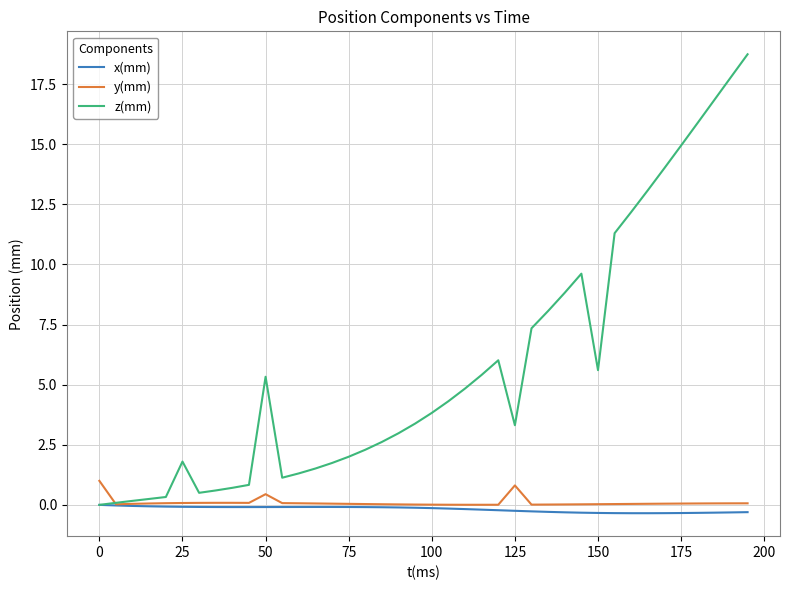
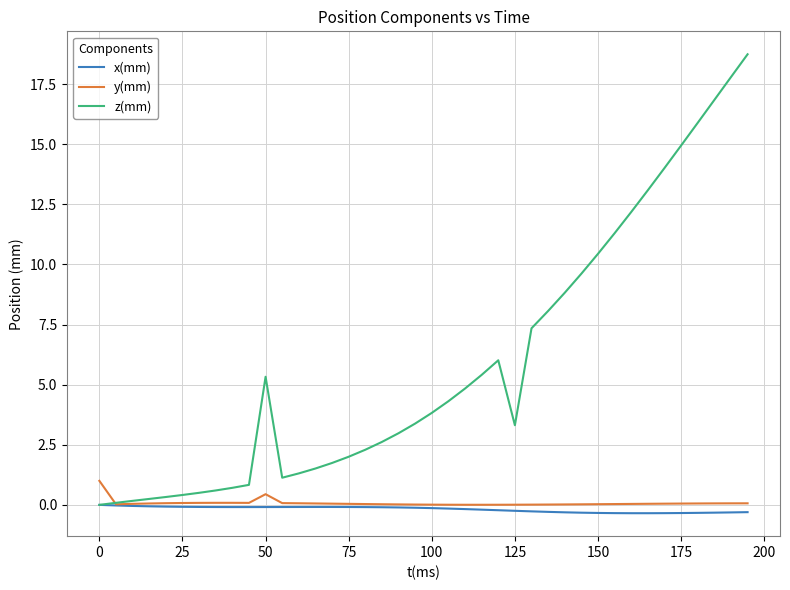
  {
    "x(mm)": {
      "25": -0.1,
      "50": -0.1,
      "75": -0.1,
      "100": -0.1,
      "125": -0.2,
      "150": -0.3,
      "175": -0.3
    },
    "y(mm)": {
      "0": 1.0,
      "25": 0.1,
      "50": 0.4,
      "75": 0.0,
      "100": 0.0,
-     "125": 0.8,
+     "125": 0.0,
      "150": 0.0,
      "175": 0.1
    },
    "z(mm)": {
-     "25": 1.8,
+     "25": 0.4,
      "50": 5.3,
      "75": 2.0,
      "100": 3.8,
      "125": 3.3,
-     "150": 5.6,
+     "150": 10.4,
      "175": 14.9
    }
  }
